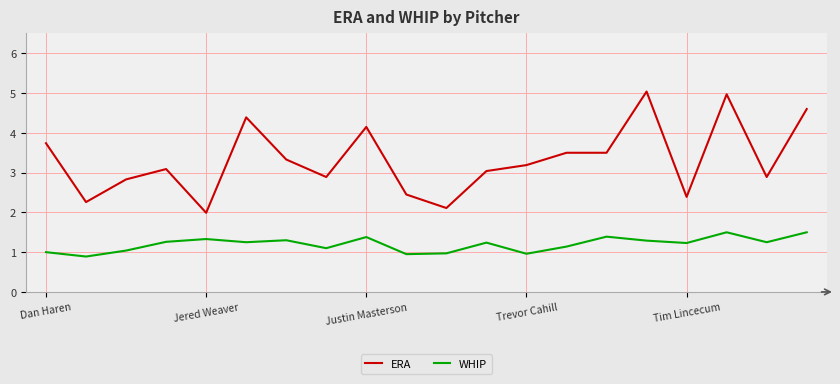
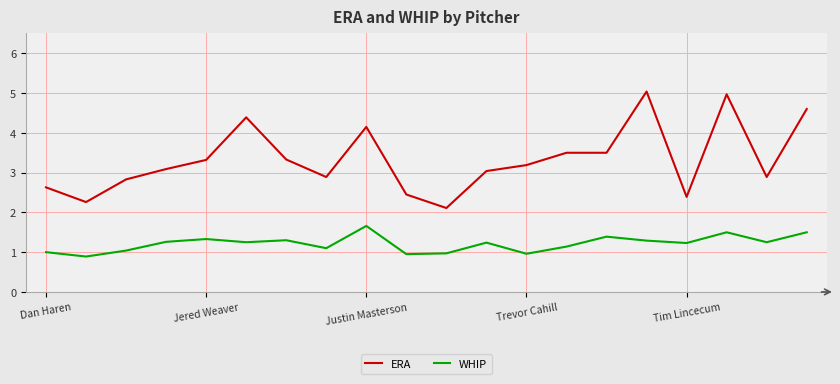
  {
    "ERA": {
-     "Dan Haren": 3.7,
-     "Jered Weaver": 2.0,
+     "Dan Haren": 2.6,
+     "Jered Weaver": 3.3,
      "Justin Masterson": 4.2,
      "Trevor Cahill": 3.2,
      "Tim Lincecum": 2.4
    },
    "WHIP": {
      "Dan Haren": 1.0,
      "Jered Weaver": 1.3,
-     "Justin Masterson": 1.4,
+     "Justin Masterson": 1.7,
      "Trevor Cahill": 1.0,
      "Tim Lincecum": 1.2
    }
  }
